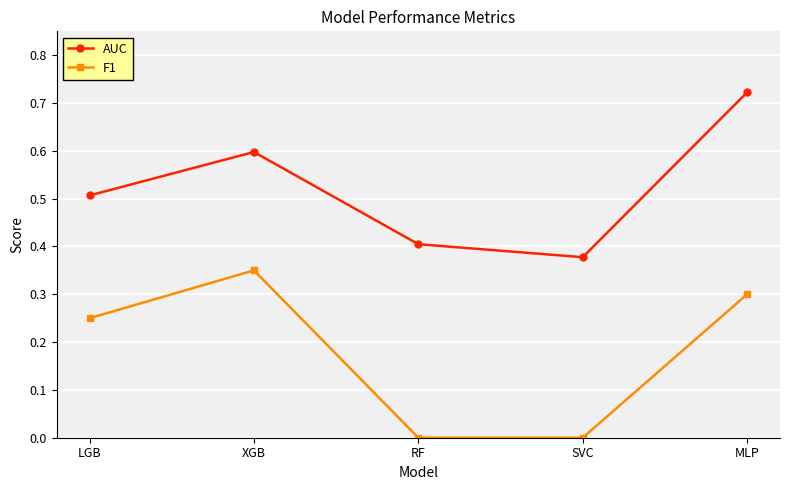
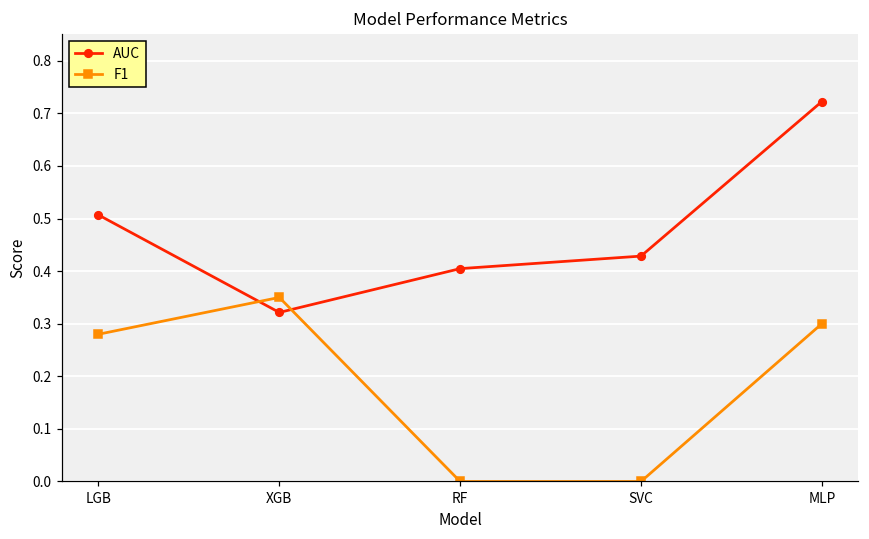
  {
    "AUC": {
      "LGB": 0.51,
-     "XGB": 0.60,
+     "XGB": 0.32,
      "RF": 0.40,
-     "SVC": 0.38,
+     "SVC": 0.43,
      "MLP": 0.72
    },
    "F1": {
-     "LGB": 0.25,
+     "LGB": 0.28,
      "XGB": 0.35,
      "RF": 0.00,
      "SVC": 0.00,
      "MLP": 0.30
    }
  }
